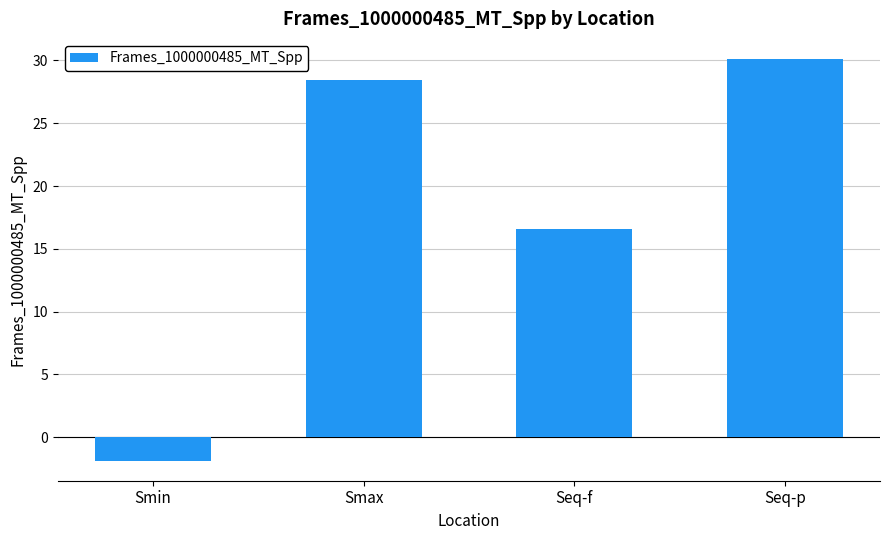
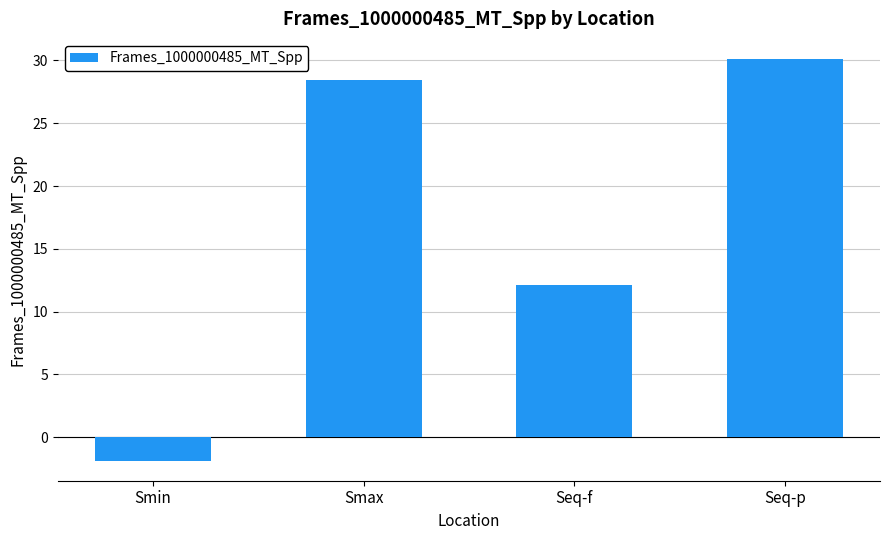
  {
    "Smin": -1.9,
    "Smax": 28.5,
-   "Seq-f": 16.6,
+   "Seq-f": 12.1,
    "Seq-p": 30.1
  }
